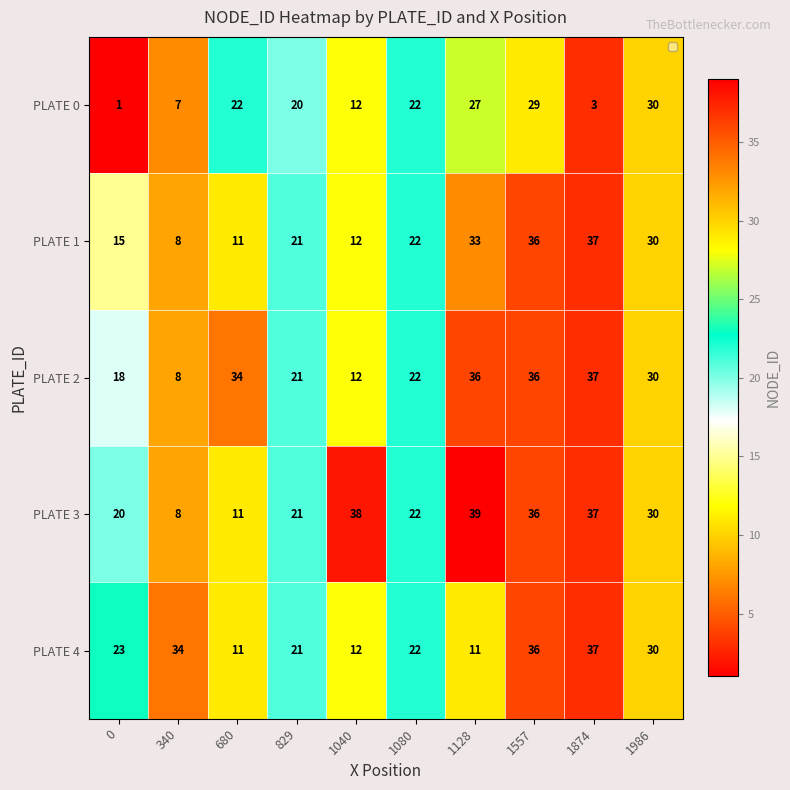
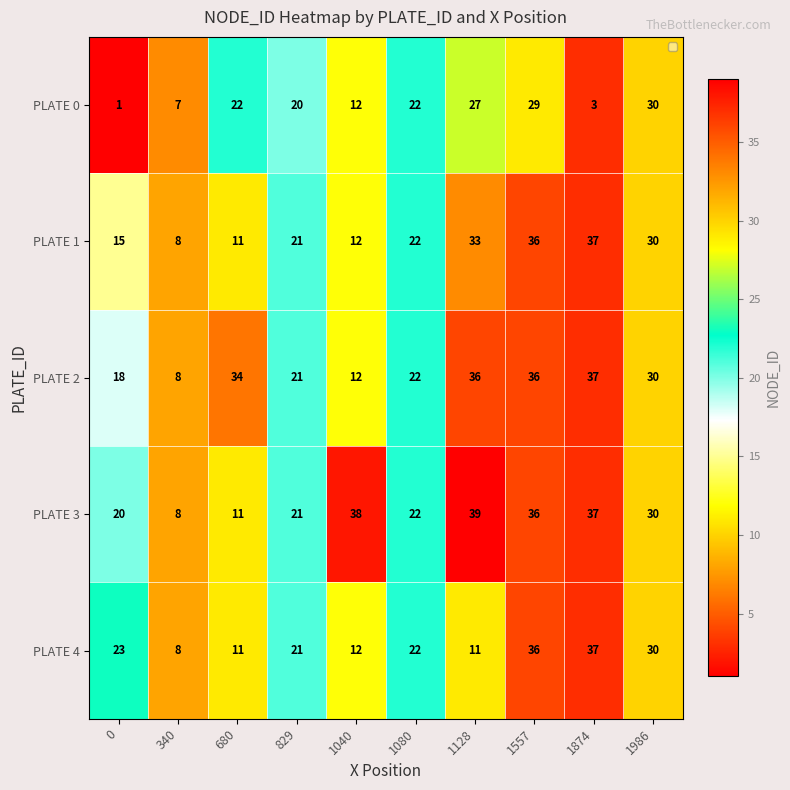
  {
    "PLATE 0": {
      "0": 1,
      "340": 7,
      "680": 22,
      "829": 20,
      "1040": 12,
      "1080": 22,
      "1128": 27,
      "1557": 29,
      "1874": 3,
      "1986": 30
    },
    "PLATE 1": {
      "0": 15,
      "340": 8,
      "680": 11,
      "829": 21,
      "1040": 12,
      "1080": 22,
      "1128": 33,
      "1557": 36,
      "1874": 37,
      "1986": 30
    },
    "PLATE 2": {
      "0": 18,
      "340": 8,
      "680": 34,
      "829": 21,
      "1040": 12,
      "1080": 22,
      "1128": 36,
      "1557": 36,
      "1874": 37,
      "1986": 30
    },
    "PLATE 3": {
      "0": 20,
      "340": 8,
      "680": 11,
      "829": 21,
      "1040": 38,
      "1080": 22,
      "1128": 39,
      "1557": 36,
      "1874": 37,
      "1986": 30
    },
    "PLATE 4": {
      "0": 23,
-     "340": 34,
+     "340": 8,
      "680": 11,
      "829": 21,
      "1040": 12,
      "1080": 22,
      "1128": 11,
      "1557": 36,
      "1874": 37,
      "1986": 30
    }
  }
